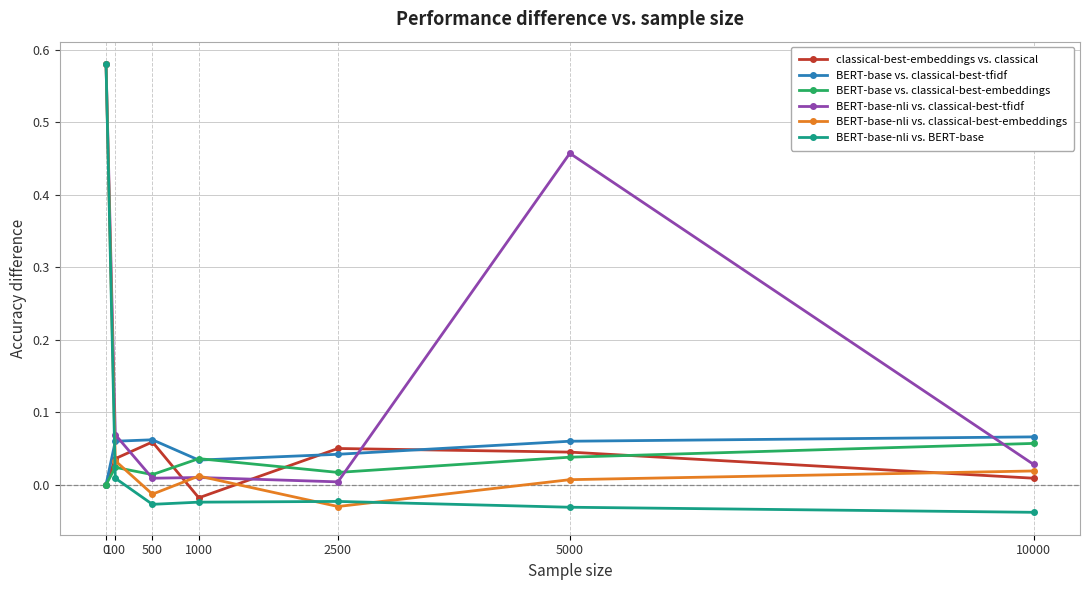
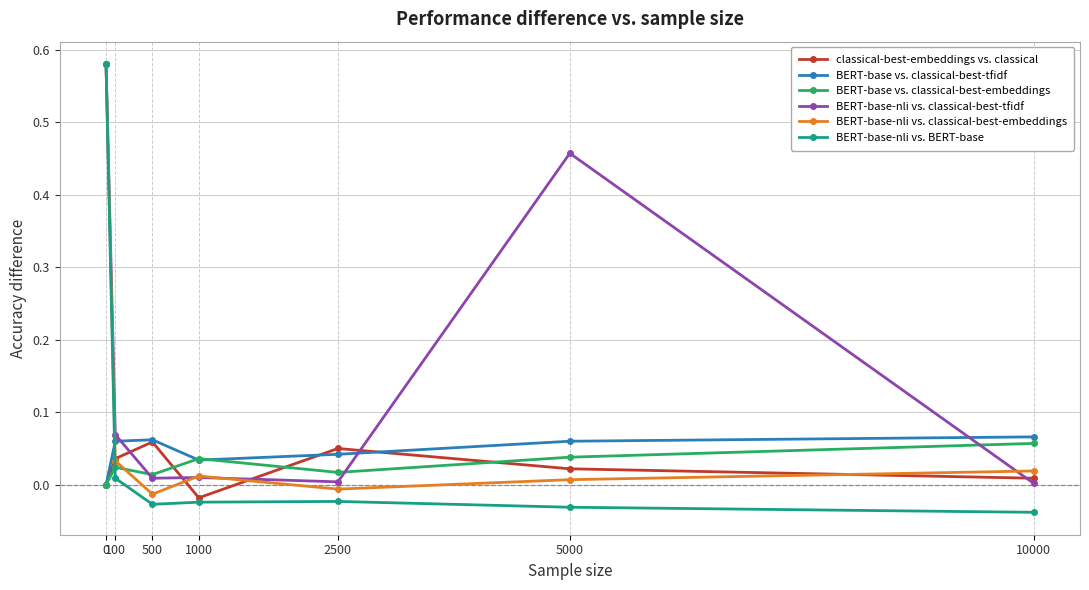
  {
    "classical-best-embeddings vs. classical": {
      "1000": -0.02,
      "2500": 0.05,
-     "5000": 0.05,
+     "5000": 0.02,
      "10000": 0.01
    },
    "BERT-base vs. classical-best-tfidf": {
      "2500": 0.04,
      "5000": 0.06,
      "10000": 0.07
    },
    "BERT-base-nli vs. classical-best-tfidf": {
      "500": 0.01,
      "2500": 0.00,
      "5000": 0.46,
-     "10000": 0.03
+     "10000": 0.00
    },
    "BERT-base-nli vs. classical-best-embeddings": {
      "500": -0.01,
-     "2500": -0.03,
+     "2500": -0.01,
      "5000": 0.01,
      "10000": 0.02
    }
  }
